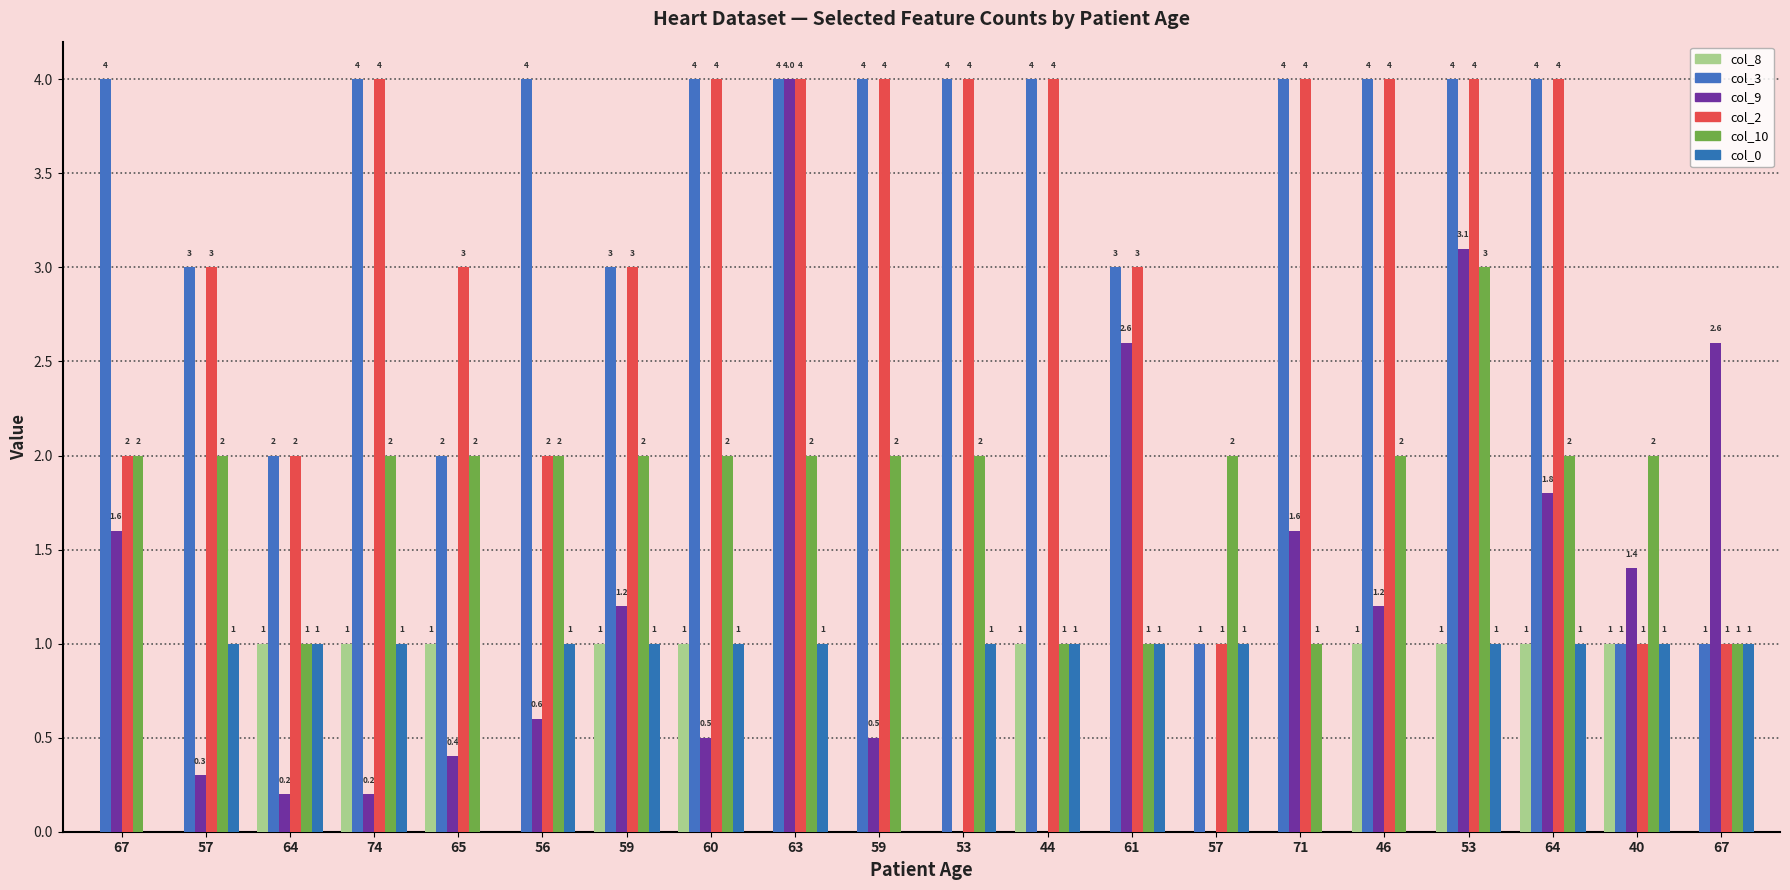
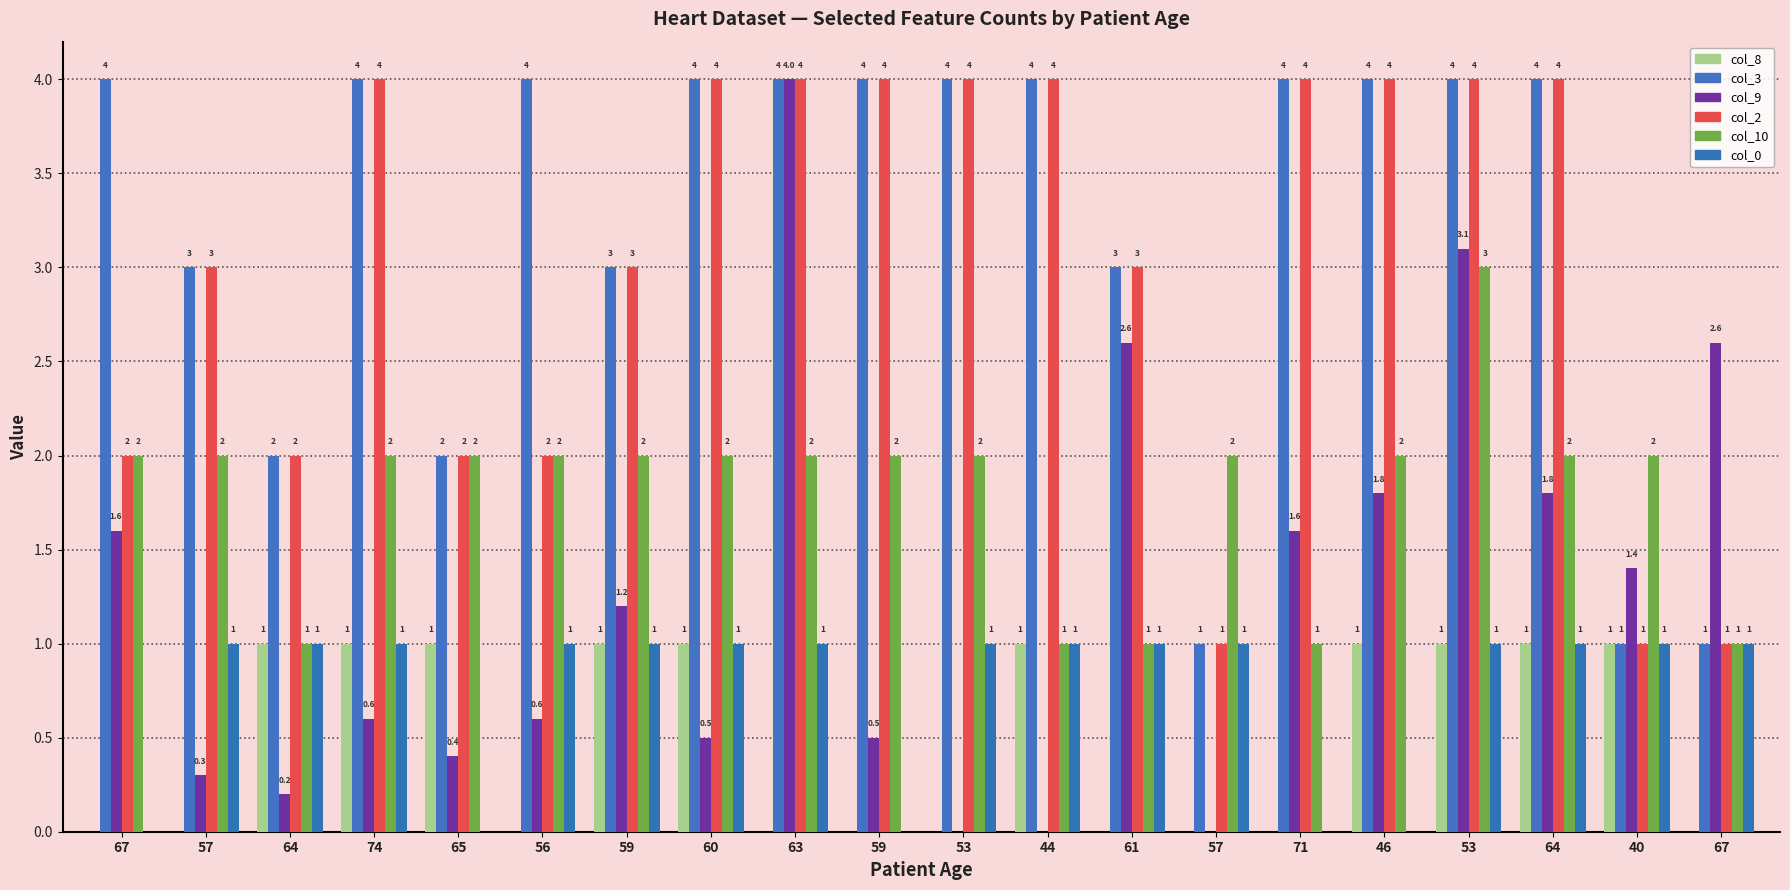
  {
    "col_8": {
      "74": 1,
      "65": 1,
      "60": 1,
      "44": 1,
      "46": 1,
      "40": 1
    },
    "col_9": {
-     "74": 0.2,
+     "74": 0.6,
      "65": 0.4,
      "56": 0.6,
      "60": 0.5,
      "63": 4.0,
      "61": 2.6,
      "71": 1.6,
-     "46": 1.2,
+     "46": 1.8,
      "40": 1.4
    },
    "col_2": {
      "74": 4,
-     "65": 3,
+     "65": 2,
      "56": 2,
      "60": 4,
      "63": 4,
      "44": 4,
      "61": 3,
      "71": 4,
      "46": 4,
      "40": 1
    },
    "col_10": {
      "74": 2,
      "65": 2,
      "56": 2,
      "60": 2,
      "63": 2,
      "44": 1,
      "61": 1,
      "71": 1,
      "46": 2,
      "40": 2
    }
  }
